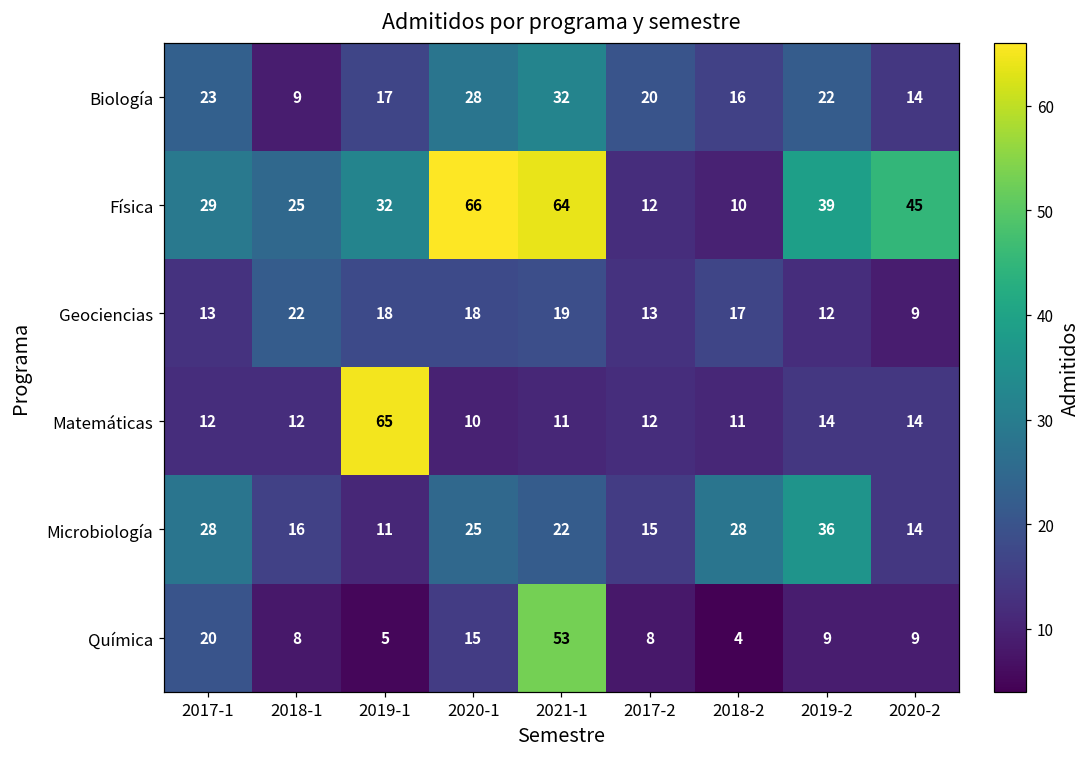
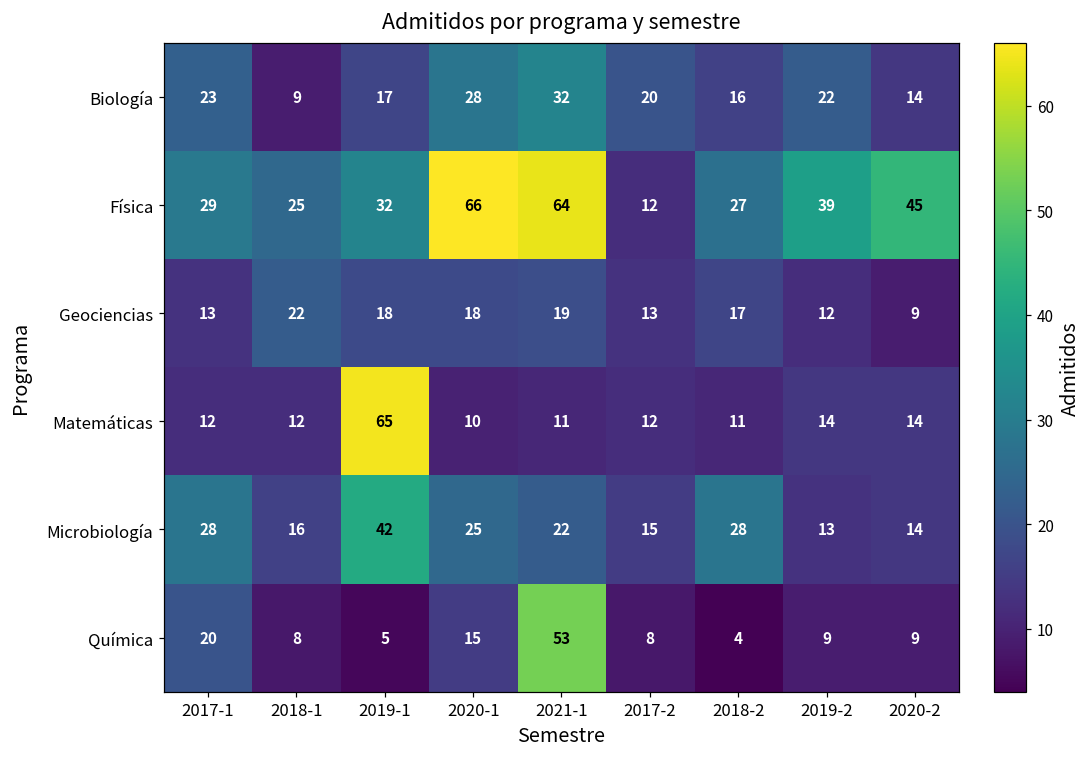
  {
    "Biología": {
      "2017-1": 23,
      "2018-1": 9,
      "2019-1": 17,
      "2020-1": 28,
      "2021-1": 32,
      "2017-2": 20,
      "2018-2": 16,
      "2019-2": 22,
      "2020-2": 14
    },
    "Física": {
      "2017-1": 29,
      "2018-1": 25,
      "2019-1": 32,
      "2020-1": 66,
      "2021-1": 64,
      "2017-2": 12,
-     "2018-2": 10,
+     "2018-2": 27,
      "2019-2": 39,
      "2020-2": 45
    },
    "Geociencias": {
      "2017-1": 13,
      "2018-1": 22,
      "2019-1": 18,
      "2020-1": 18,
      "2021-1": 19,
      "2017-2": 13,
      "2018-2": 17,
      "2019-2": 12,
      "2020-2": 9
    },
    "Matemáticas": {
      "2017-1": 12,
      "2018-1": 12,
      "2019-1": 65,
      "2020-1": 10,
      "2021-1": 11,
      "2017-2": 12,
      "2018-2": 11,
      "2019-2": 14,
      "2020-2": 14
    },
    "Microbiología": {
      "2017-1": 28,
      "2018-1": 16,
-     "2019-1": 11,
+     "2019-1": 42,
      "2020-1": 25,
      "2021-1": 22,
      "2017-2": 15,
      "2018-2": 28,
-     "2019-2": 36,
+     "2019-2": 13,
      "2020-2": 14
    },
    "Química": {
      "2017-1": 20,
      "2018-1": 8,
      "2019-1": 5,
      "2020-1": 15,
      "2021-1": 53,
      "2017-2": 8,
      "2018-2": 4,
      "2019-2": 9,
      "2020-2": 9
    }
  }
